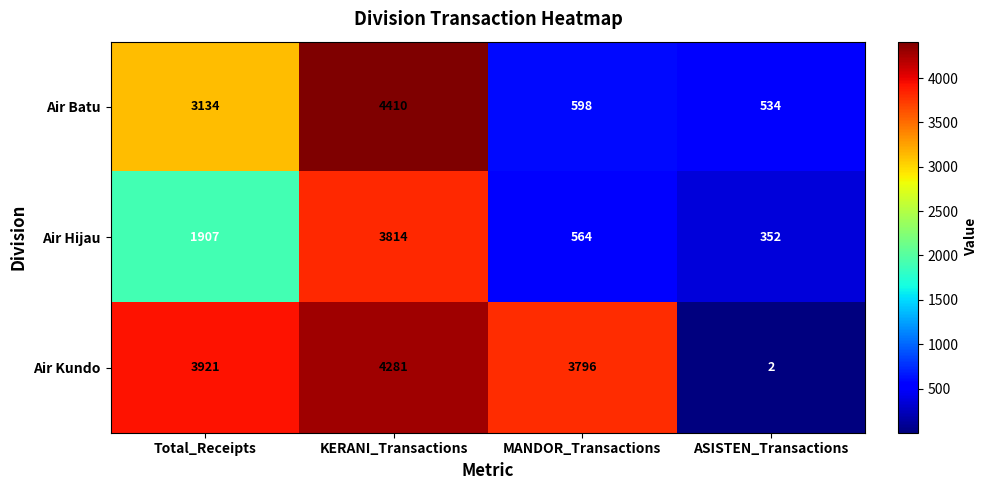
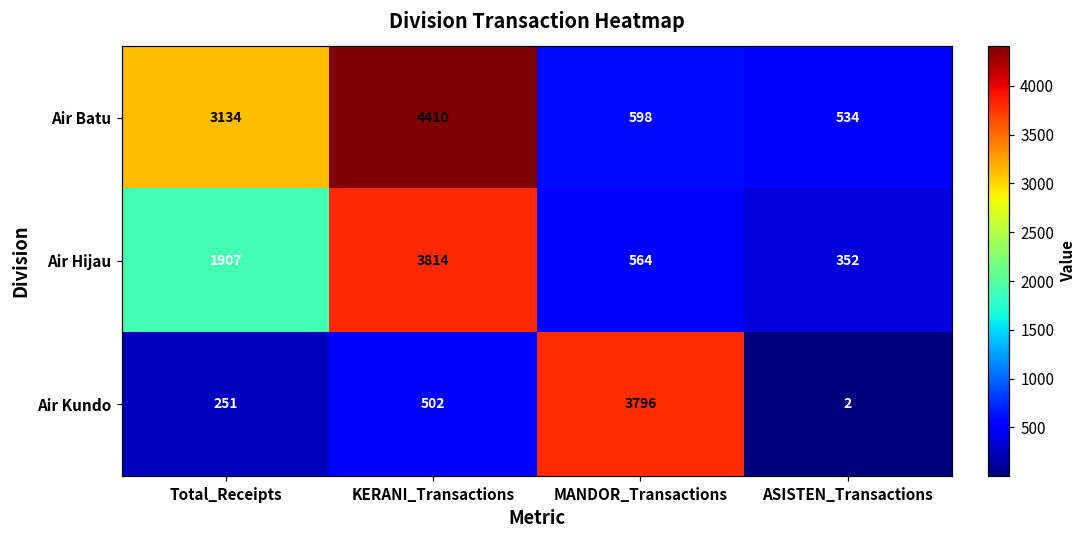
  {
    "Air Batu": {
      "Total_Receipts": 3134,
      "KERANI_Transactions": 4410,
      "MANDOR_Transactions": 598,
      "ASISTEN_Transactions": 534
    },
    "Air Hijau": {
      "Total_Receipts": 1907,
      "KERANI_Transactions": 3814,
      "MANDOR_Transactions": 564,
      "ASISTEN_Transactions": 352
    },
    "Air Kundo": {
-     "Total_Receipts": 3921,
-     "KERANI_Transactions": 4281,
+     "Total_Receipts": 251,
+     "KERANI_Transactions": 502,
      "MANDOR_Transactions": 3796,
      "ASISTEN_Transactions": 2
    }
  }
